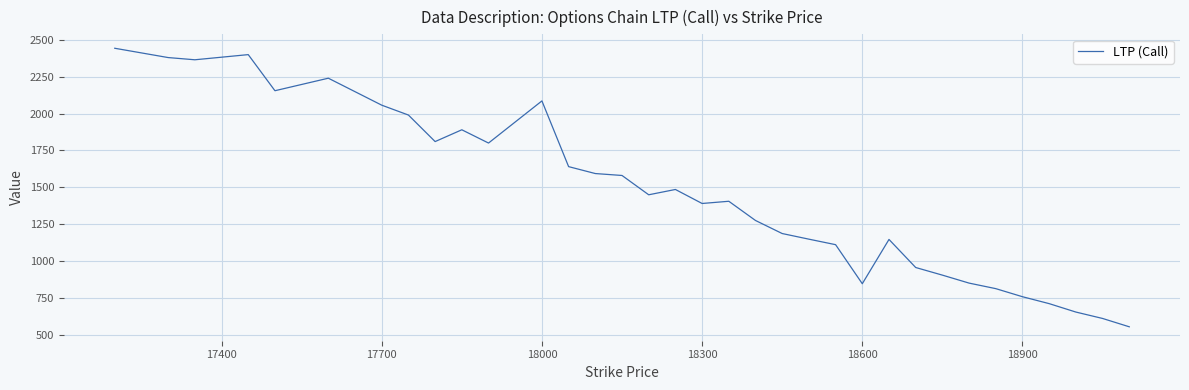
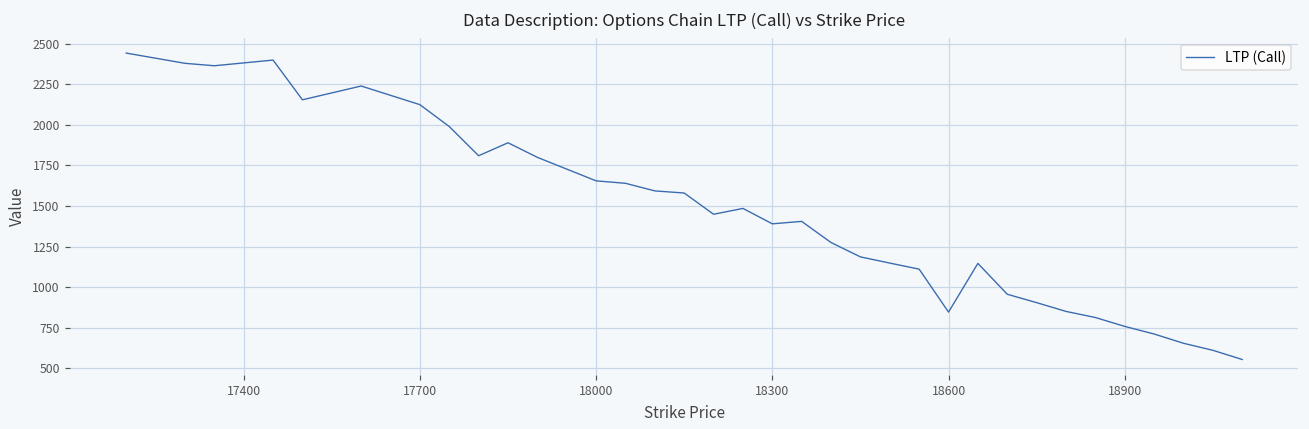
  {
-   "17700": 2060,
-   "18000": 2090,
+   "17700": 2130,
+   "18000": 1660,
    "18300": 1390,
    "18600": 850,
    "18900": 760
  }
